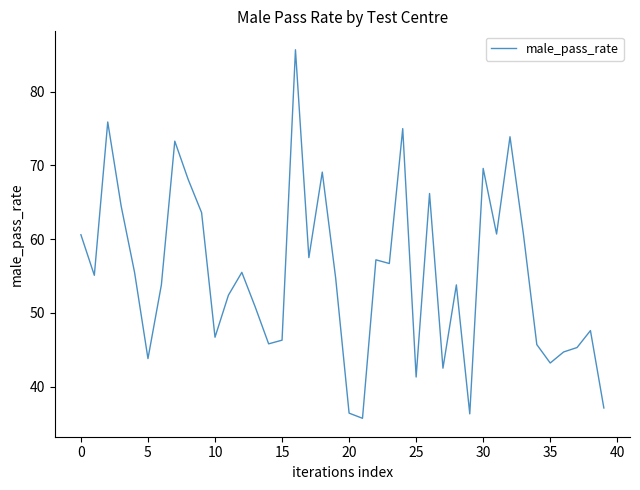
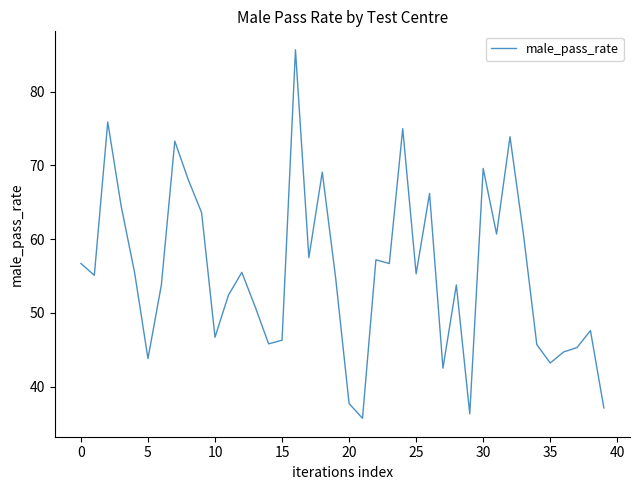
  {
-   "0": 61,
+   "0": 57,
    "5": 44,
    "10": 47,
    "15": 46,
-   "20": 36,
-   "25": 41,
+   "20": 38,
+   "25": 55,
    "30": 70,
    "35": 43
  }
